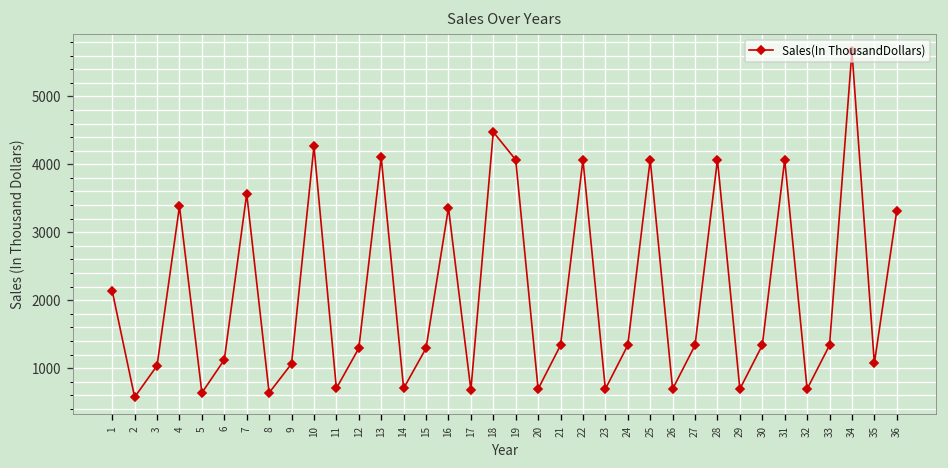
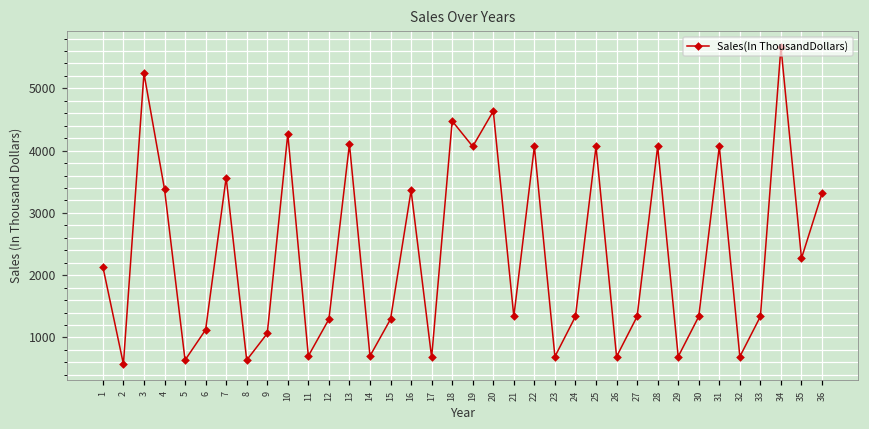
  {
    "1": 2100,
    "2": 600,
-   "3": 1000,
+   "3": 5200,
    "4": 3400,
    "5": 600,
    "6": 1100,
    "7": 3600,
    "8": 600,
    "9": 1100,
    "10": 4300,
    "11": 700,
    "12": 1300,
    "13": 4100,
    "14": 700,
    "15": 1300,
    "16": 3400,
    "17": 700,
    "18": 4500,
    "19": 4100,
-   "20": 700,
+   "20": 4600,
    "21": 1300,
    "22": 4100,
    "23": 700,
    "24": 1300,
    "25": 4100,
    "26": 700,
    "27": 1300,
    "28": 4100,
    "29": 700,
    "30": 1300,
    "31": 4100,
    "32": 700,
    "33": 1300,
-   "35": 1100,
+   "35": 2300,
    "36": 3300
  }
